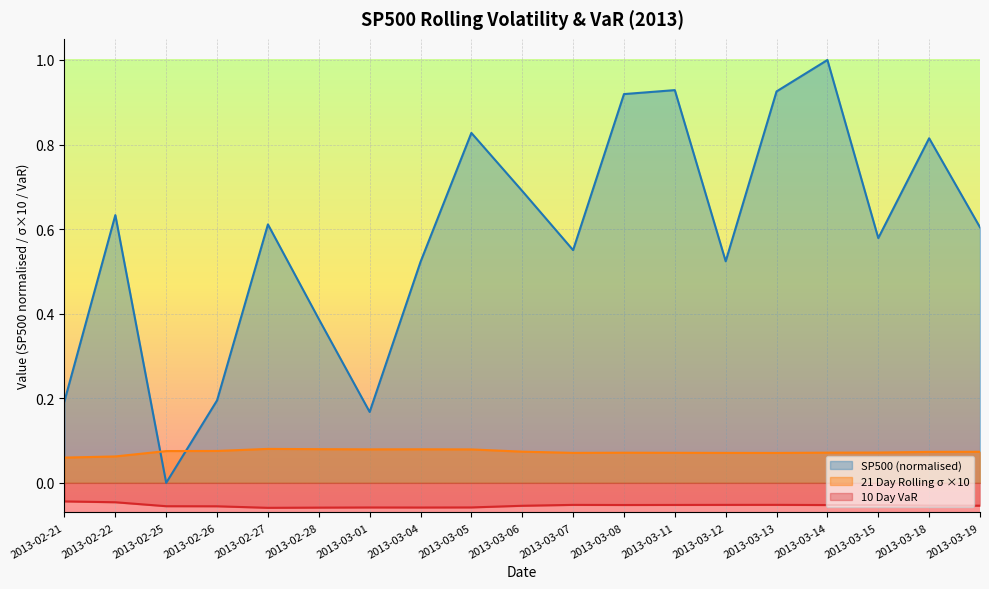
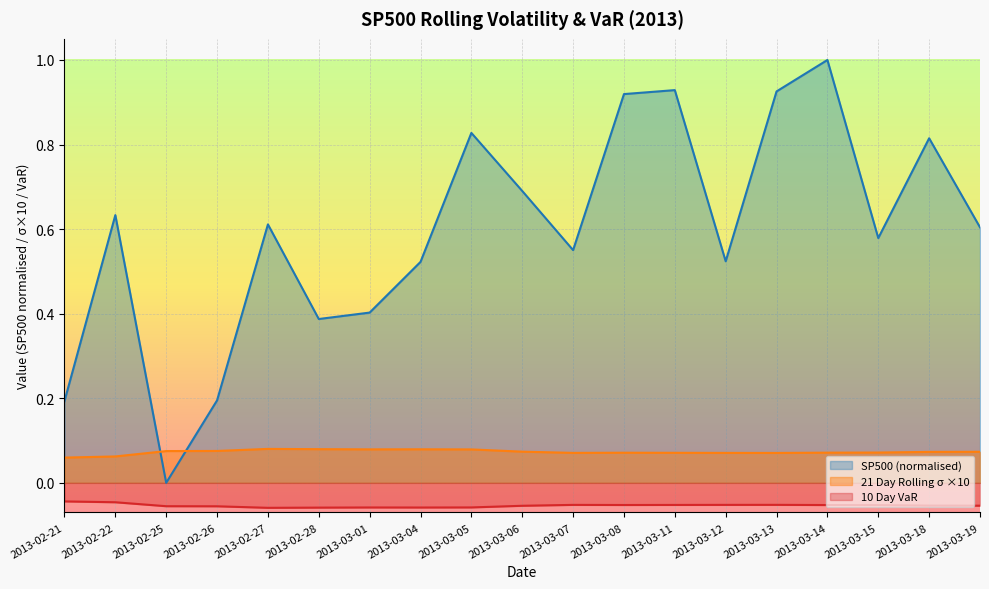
  {
    "SP500 (normalised)": {
      "2013-02-21": 0.19,
      "2013-02-22": 0.63,
      "2013-02-26": 0.20,
      "2013-02-27": 0.61,
      "2013-02-28": 0.39,
-     "2013-03-01": 0.17,
+     "2013-03-01": 0.40,
      "2013-03-04": 0.52,
      "2013-03-05": 0.83,
      "2013-03-06": 0.69,
      "2013-03-07": 0.55,
      "2013-03-08": 0.92,
      "2013-03-11": 0.93,
      "2013-03-12": 0.52,
      "2013-03-13": 0.93,
      "2013-03-14": 1.00,
      "2013-03-15": 0.58,
      "2013-03-18": 0.81,
      "2013-03-19": 0.60
    },
    "21 Day Rolling σ ×10": {
      "2013-02-21": 0.06,
      "2013-02-22": 0.06,
      "2013-02-25": 0.08,
      "2013-02-26": 0.08,
      "2013-02-27": 0.08,
      "2013-02-28": 0.08,
      "2013-03-01": 0.08,
      "2013-03-04": 0.08,
      "2013-03-05": 0.08,
      "2013-03-06": 0.07,
      "2013-03-07": 0.07,
      "2013-03-08": 0.07,
      "2013-03-11": 0.07,
      "2013-03-12": 0.07,
      "2013-03-13": 0.07,
      "2013-03-14": 0.07,
      "2013-03-15": 0.07,
      "2013-03-18": 0.07,
      "2013-03-19": 0.07
    }
  }
